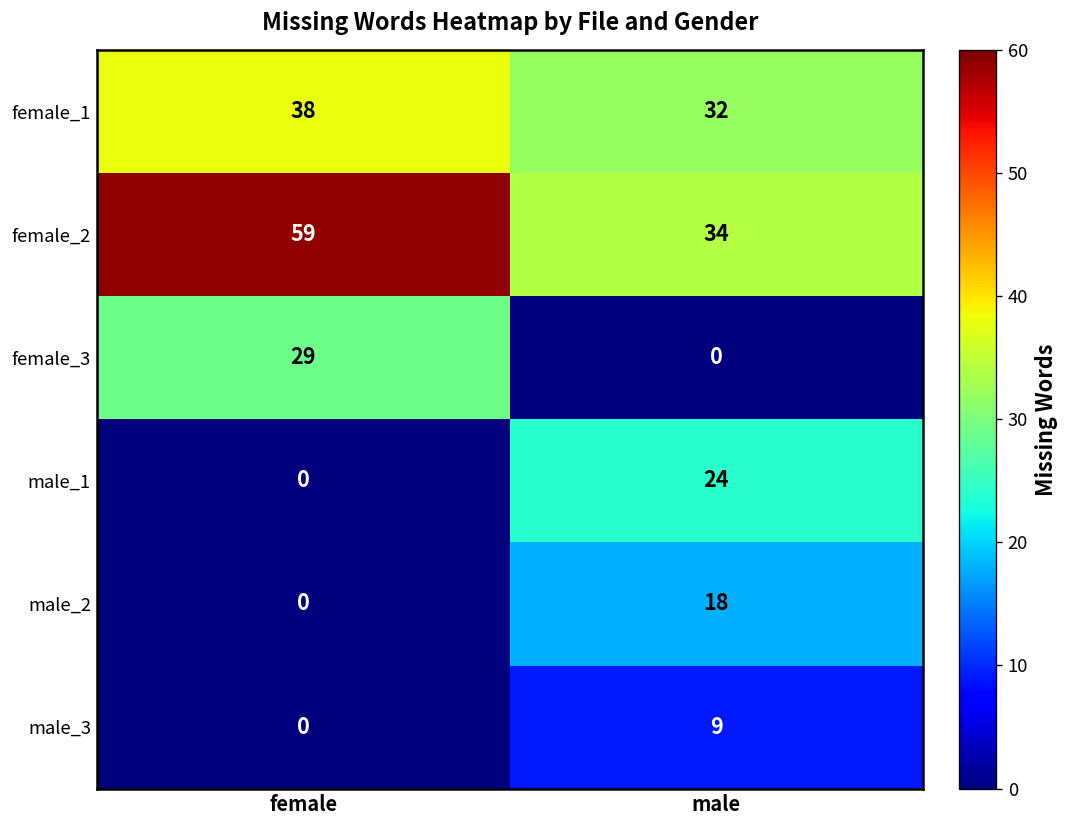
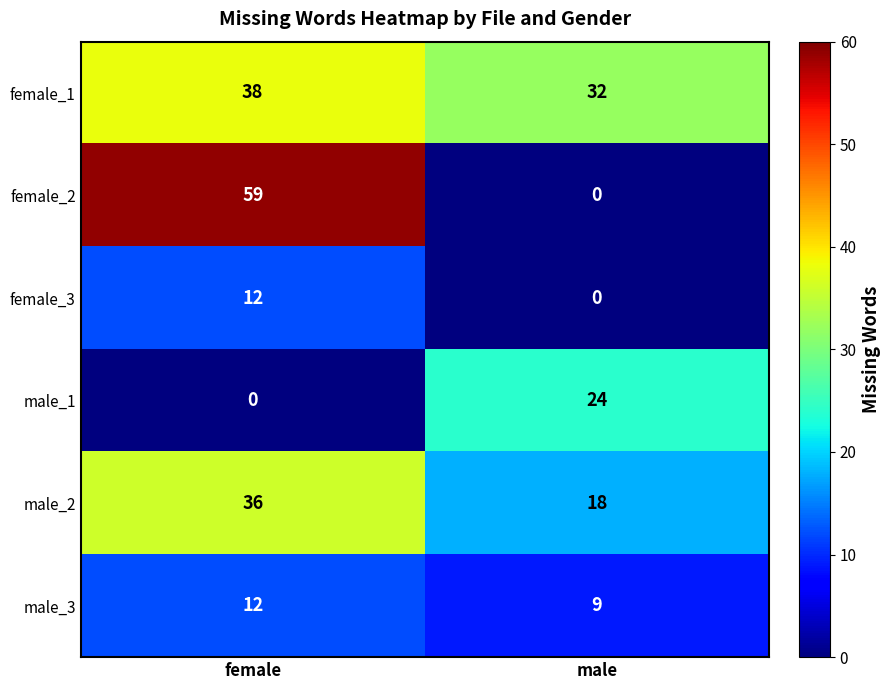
  {
    "female_1": {
      "female": 38,
      "male": 32
    },
    "female_2": {
      "female": 59,
-     "male": 34
+     "male": 0
    },
    "female_3": {
-     "female": 29,
+     "female": 12,
      "male": 0
    },
    "male_1": {
      "female": 0,
      "male": 24
    },
    "male_2": {
-     "female": 0,
+     "female": 36,
      "male": 18
    },
    "male_3": {
-     "female": 0,
+     "female": 12,
      "male": 9
    }
  }
